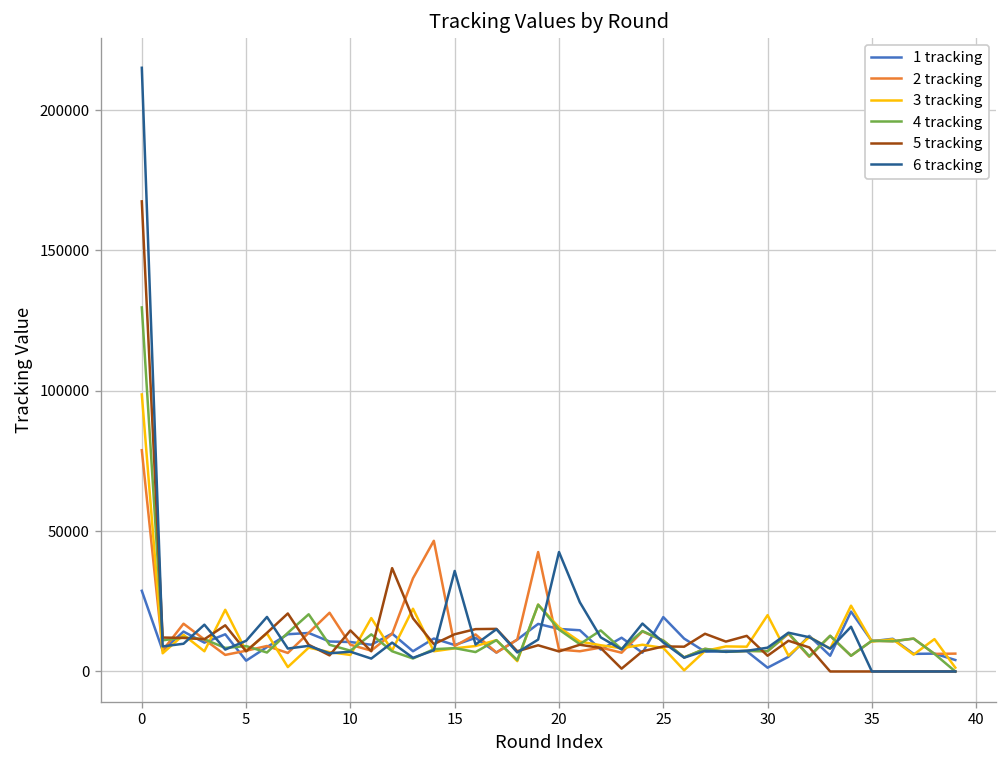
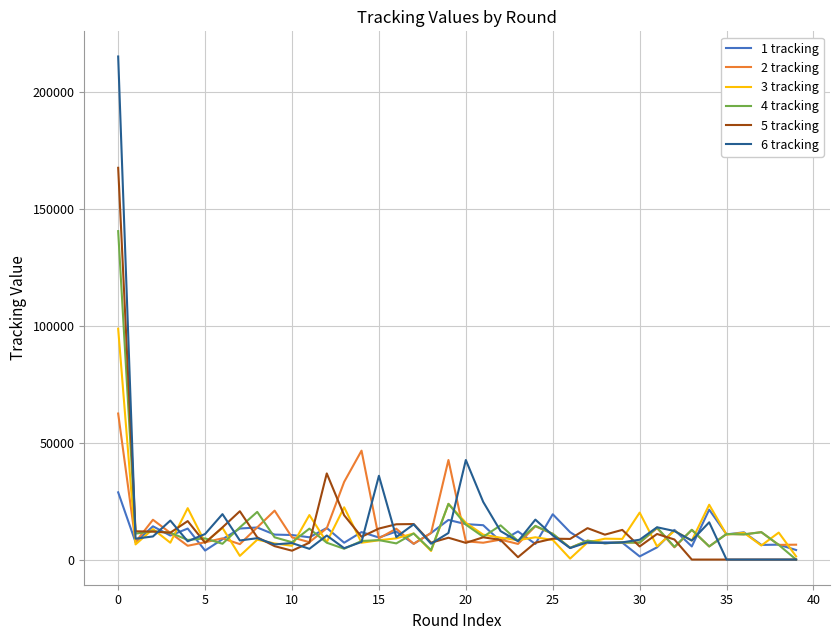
  {
    "1 tracking": {
      "0": 29000,
      "5": 4000,
      "25": 19000,
      "30": 1000
    },
    "2 tracking": {
-     "0": 79000
+     "0": 62000
    },
    "3 tracking": {
      "0": 99000,
      "10": 6000,
      "30": 20000
    },
    "4 tracking": {
-     "0": 130000,
+     "0": 140000,
      "5": 9000
    },
    "5 tracking": {
      "0": 167000,
-     "10": 15000,
+     "10": 4000,
      "15": 13000,
      "30": 6000
    },
    "6 tracking": {
      "0": 215000,
      "5": 11000,
      "15": 36000,
      "20": 43000,
      "30": 8000
    }
  }
